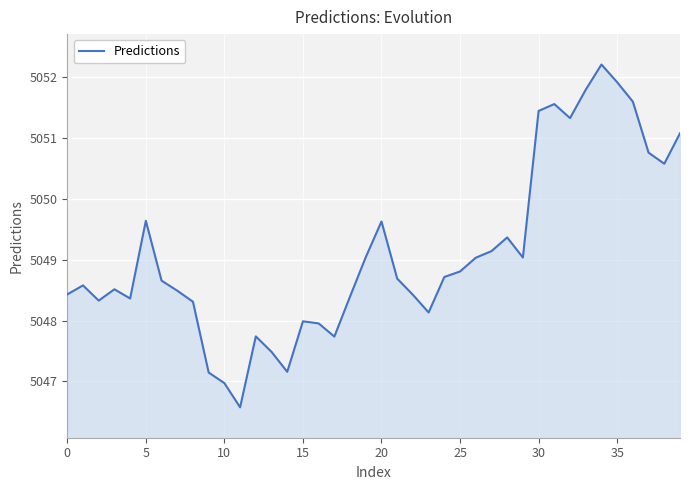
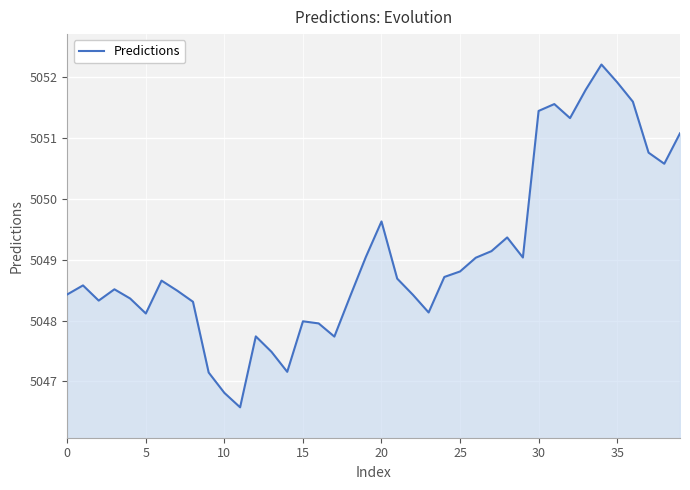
  {
    "0": 5048.4,
-   "5": 5049.6,
-   "10": 5047.0,
+   "5": 5048.1,
+   "10": 5046.8,
    "15": 5048.0,
    "20": 5049.6,
    "25": 5048.8,
    "30": 5051.4,
    "35": 5051.9
  }
